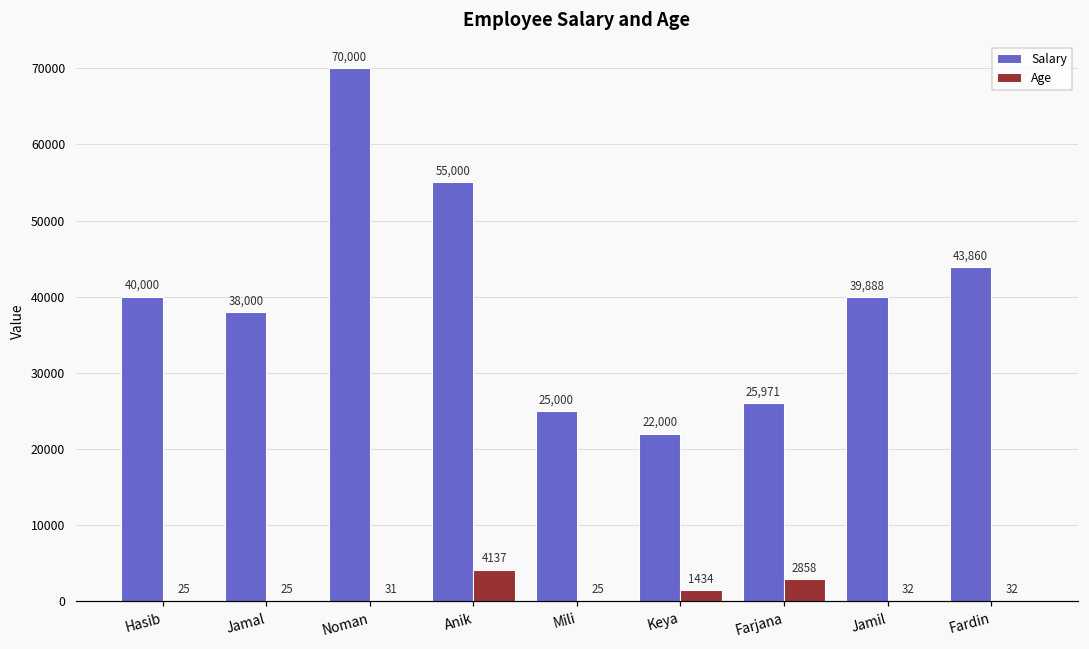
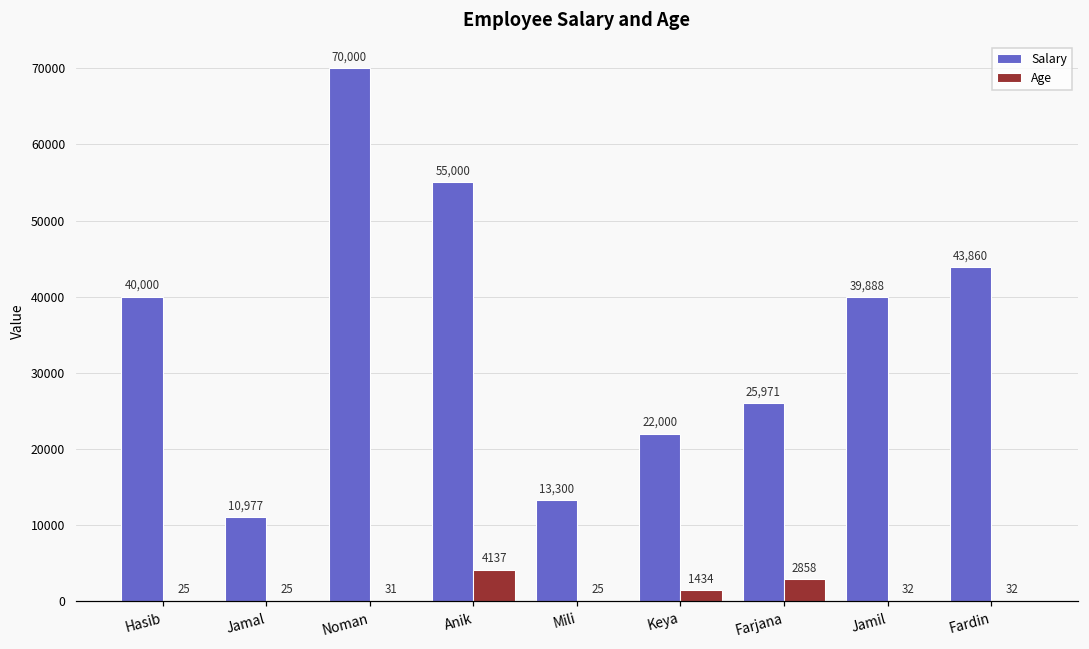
  {
    "Salary": {
      "Hasib": "40,000",
-     "Jamal": "38,000",
+     "Jamal": "10,977",
      "Noman": "70,000",
      "Anik": "55,000",
-     "Mili": "25,000",
+     "Mili": "13,300",
      "Keya": "22,000",
      "Farjana": "25,971",
      "Jamil": "39,888",
      "Fardin": "43,860"
    },
    "Age": {
      "Hasib": "25",
      "Jamal": "25",
      "Noman": "31",
      "Anik": "4137",
      "Mili": "25",
      "Keya": "1434",
      "Farjana": "2858",
      "Jamil": "32",
      "Fardin": "32"
    }
  }
